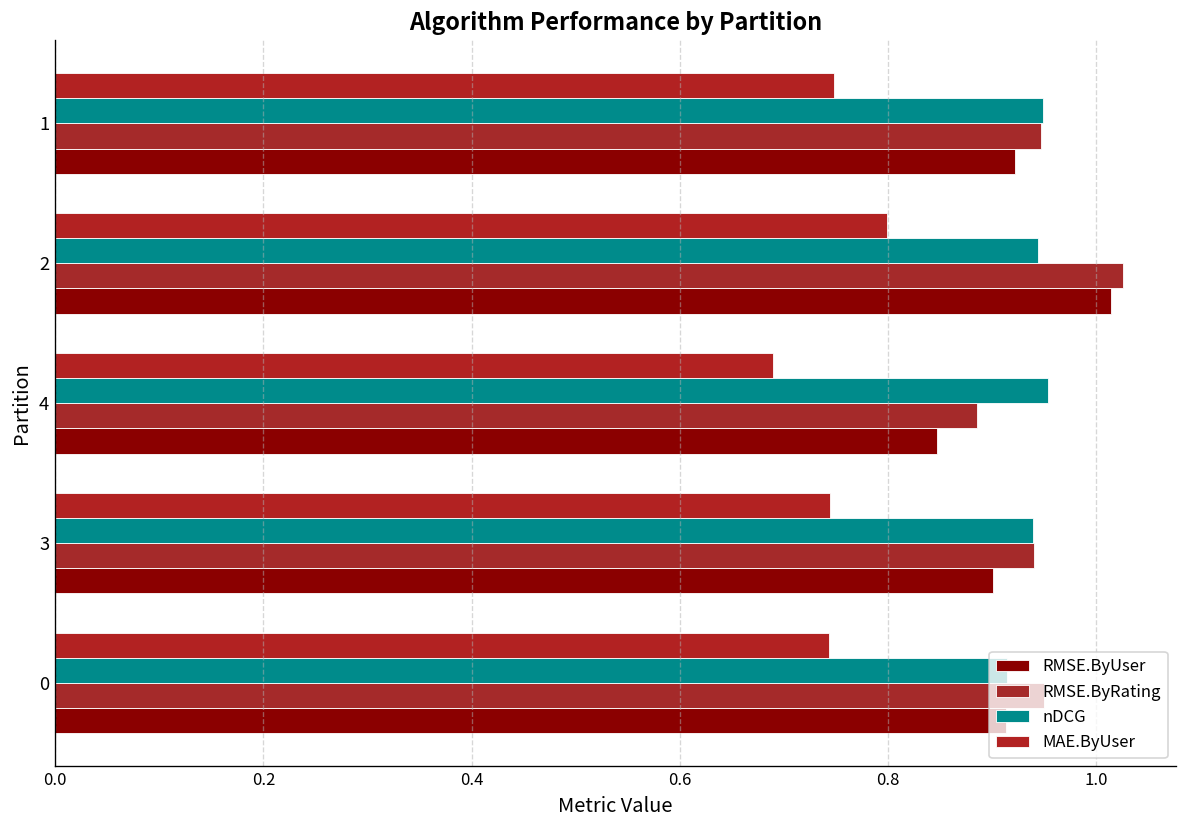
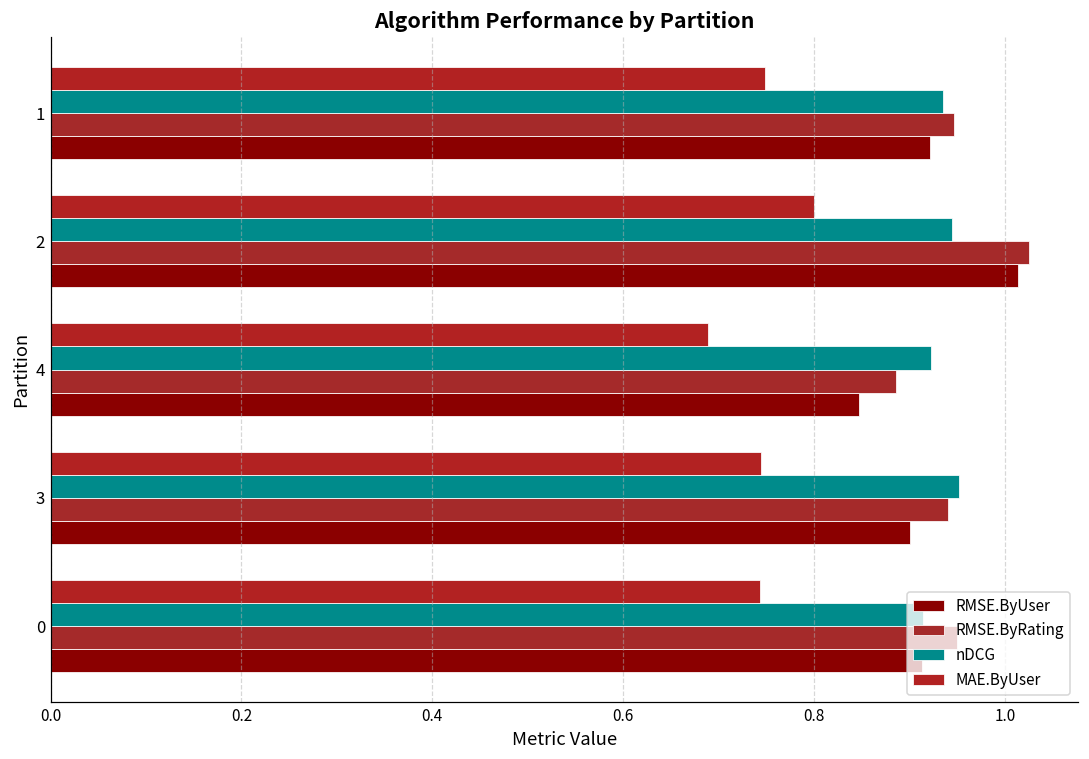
  {
    "RMSE.ByUser": {
      "1": 0.92,
      "2": 1.01,
      "4": 0.85,
      "3": 0.90
    },
    "nDCG": {
-     "1": 0.95,
+     "1": 0.93,
      "2": 0.94,
-     "4": 0.95,
-     "3": 0.94
+     "4": 0.92,
+     "3": 0.95
    }
  }
